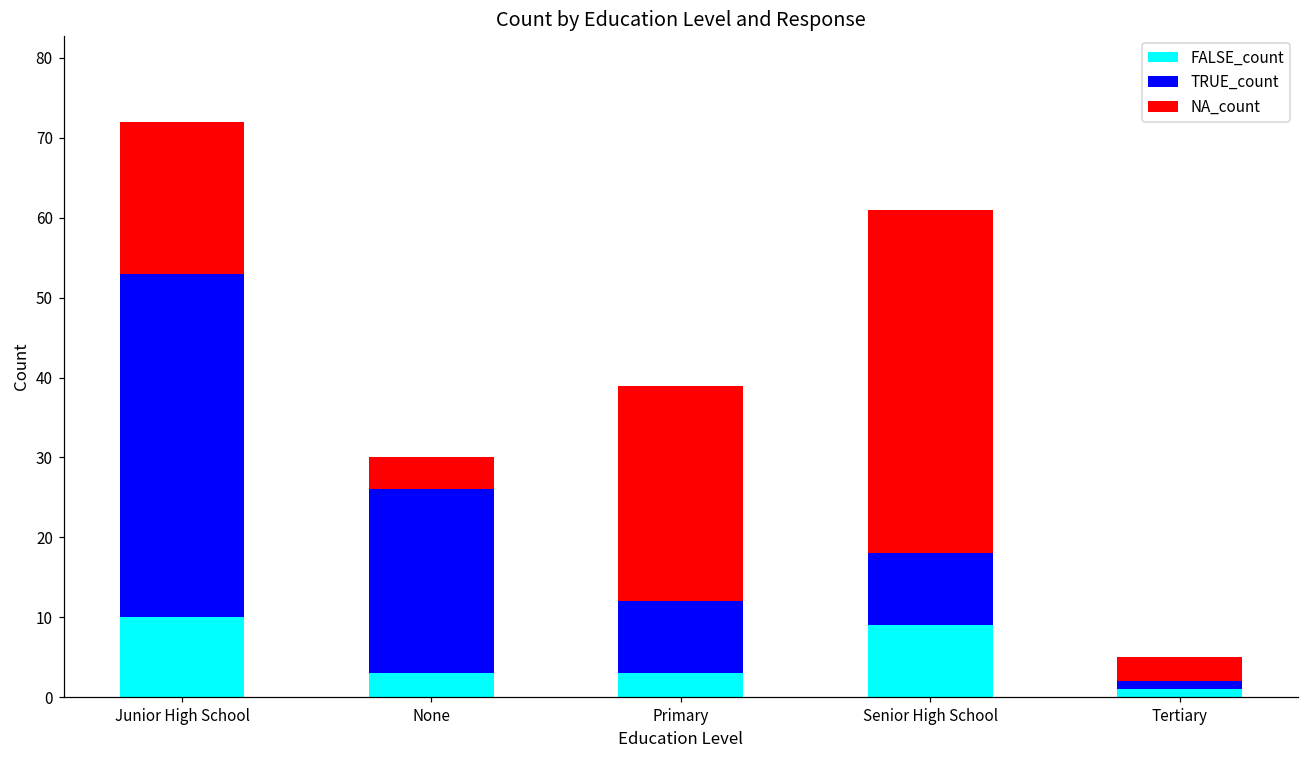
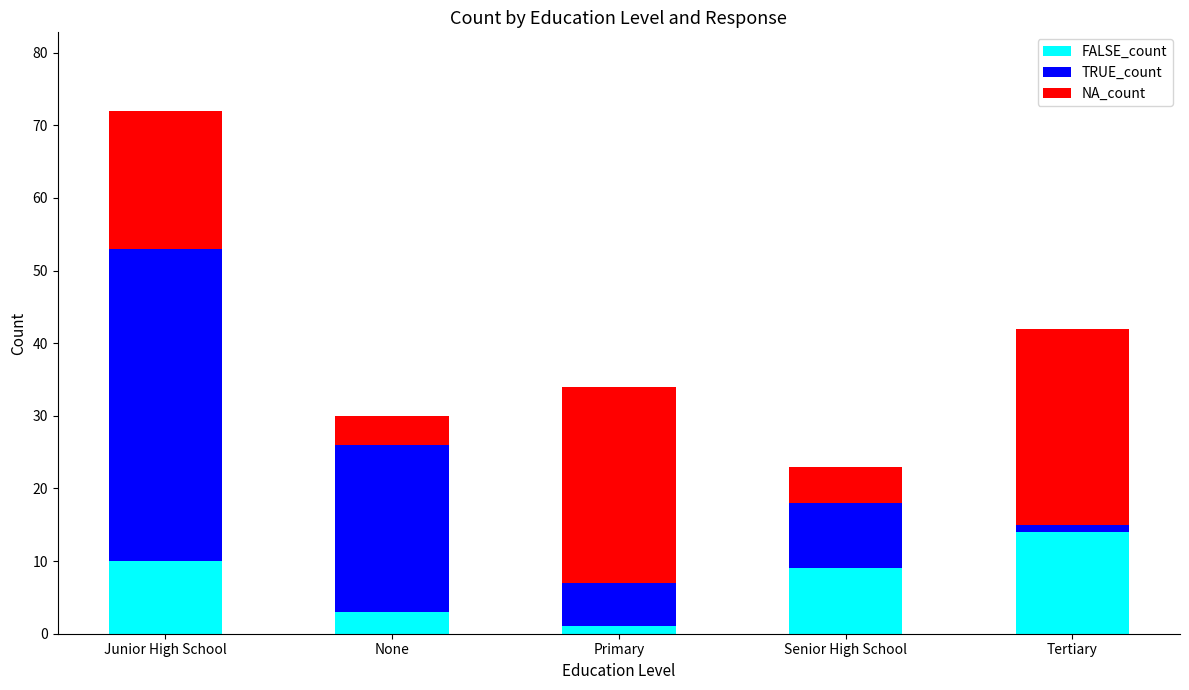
  {
    "FALSE_count": {
      "Junior High School": 10,
      "None": 3,
-     "Primary": 3,
+     "Primary": 1,
      "Senior High School": 9,
-     "Tertiary": 1
+     "Tertiary": 14
    },
    "TRUE_count": {
      "Junior High School": 43,
      "None": 23,
-     "Primary": 9,
+     "Primary": 6,
      "Senior High School": 9,
      "Tertiary": 1
    },
    "NA_count": {
      "Junior High School": 19,
      "None": 4,
      "Primary": 27,
-     "Senior High School": 43,
-     "Tertiary": 3
+     "Senior High School": 5,
+     "Tertiary": 27
    }
  }
